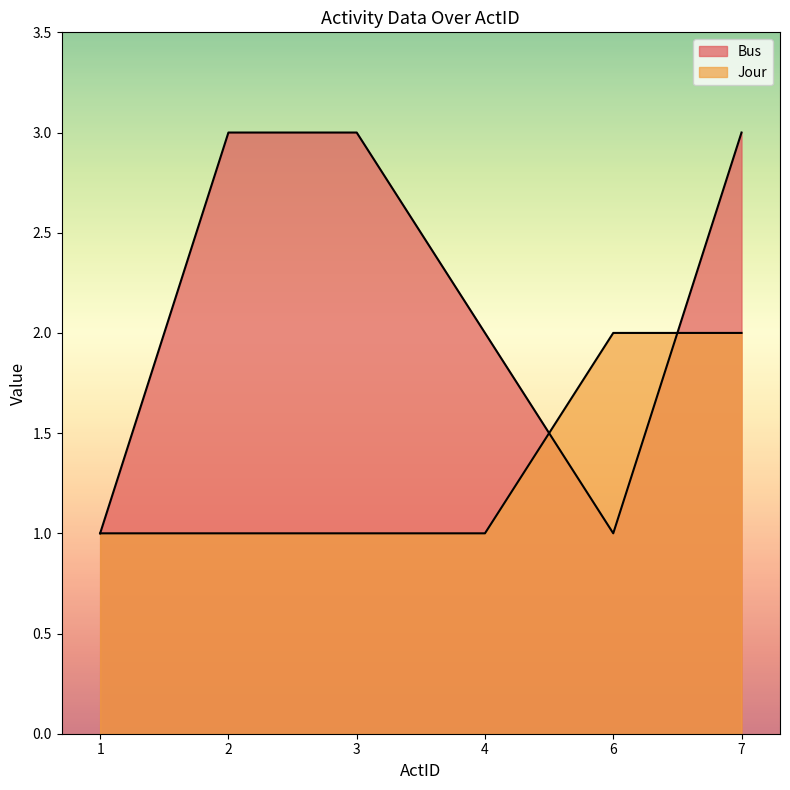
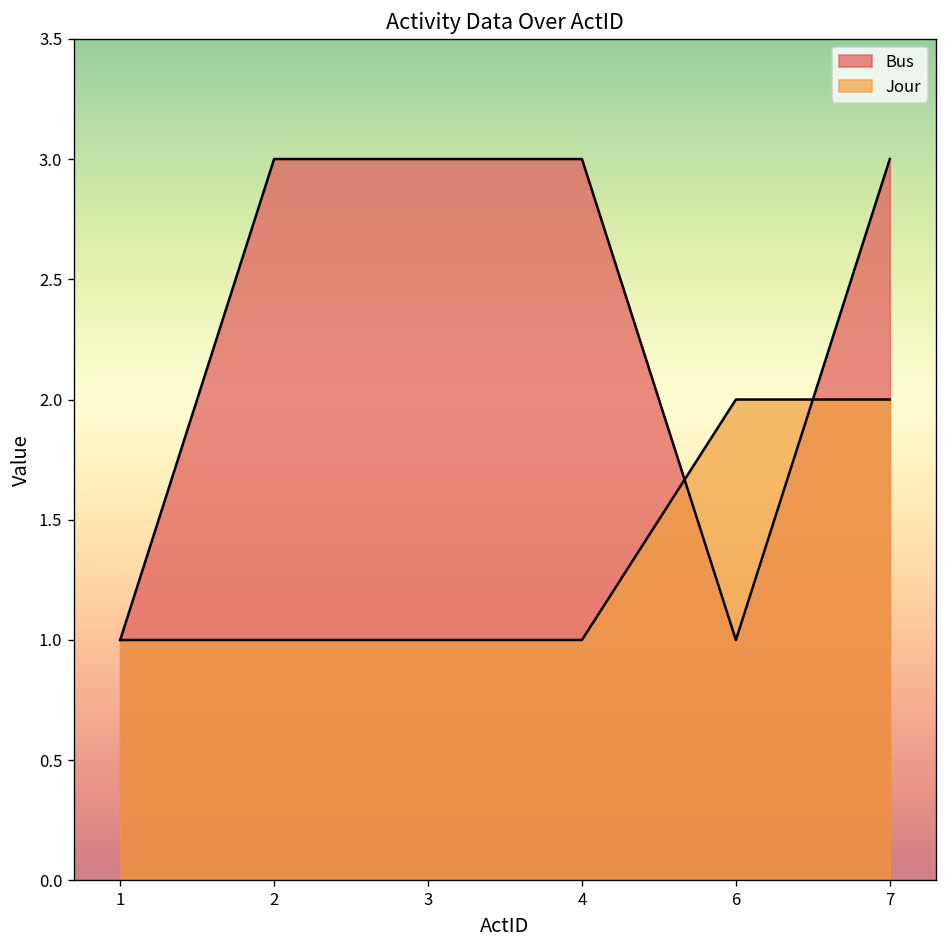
  {
    "Bus": {
      "2": 3,
      "3": 3,
-     "4": 2,
+     "4": 3,
      "6": 1,
      "7": 3
    },
    "Jour": {
      "2": 1,
      "3": 1,
      "4": 1,
      "6": 2,
      "7": 2
    }
  }
